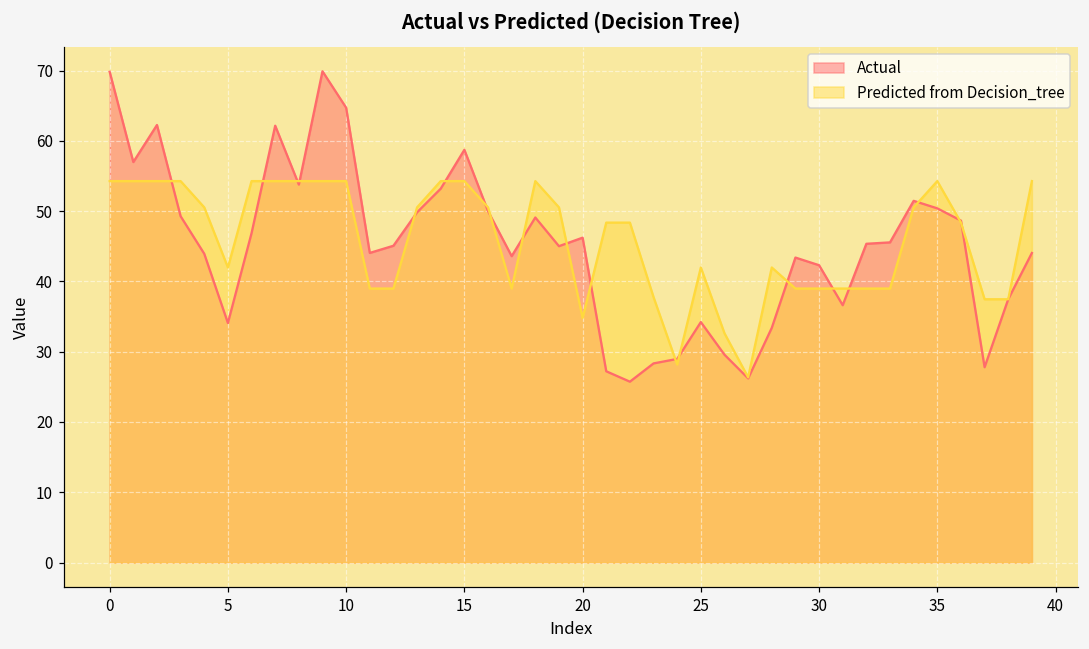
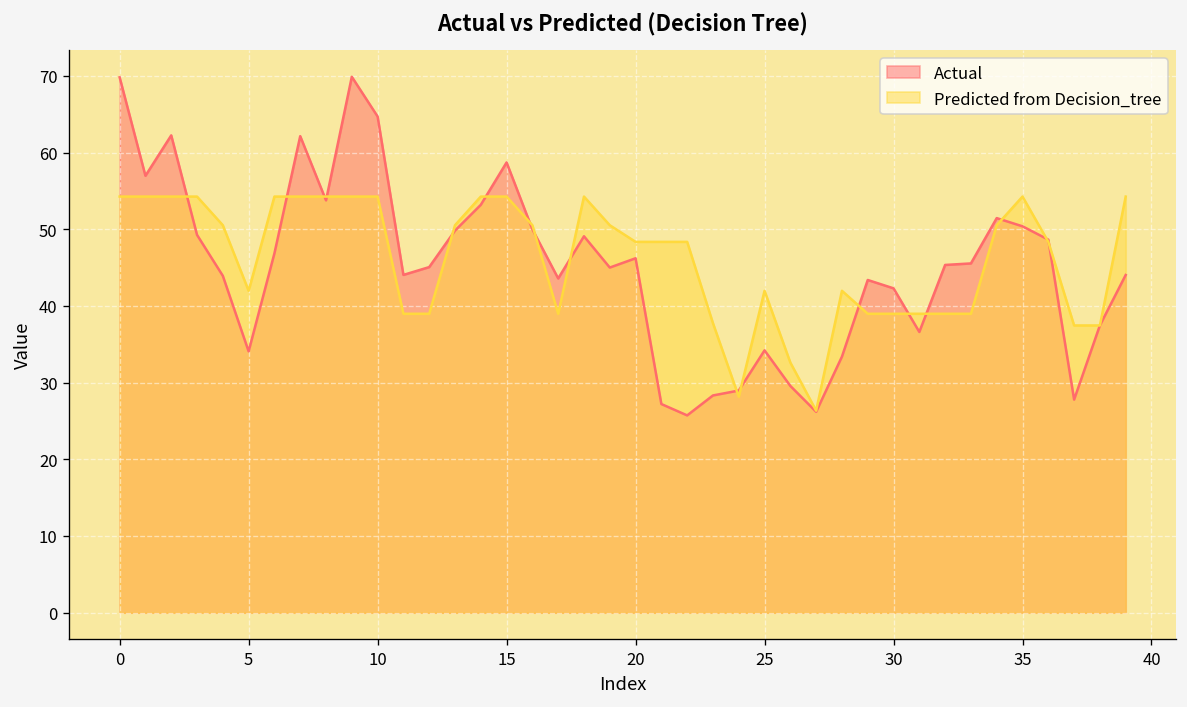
  {
    "Actual": {
      "0": 70,
      "5": 34,
      "10": 65,
      "15": 59,
      "20": 46,
      "25": 34,
      "30": 42,
      "35": 50
    },
    "Predicted from Decision_tree": {
      "0": 54,
      "5": 42,
      "10": 54,
      "15": 54,
-     "20": 35,
+     "20": 48,
      "25": 42,
      "30": 39,
      "35": 54
    }
  }
